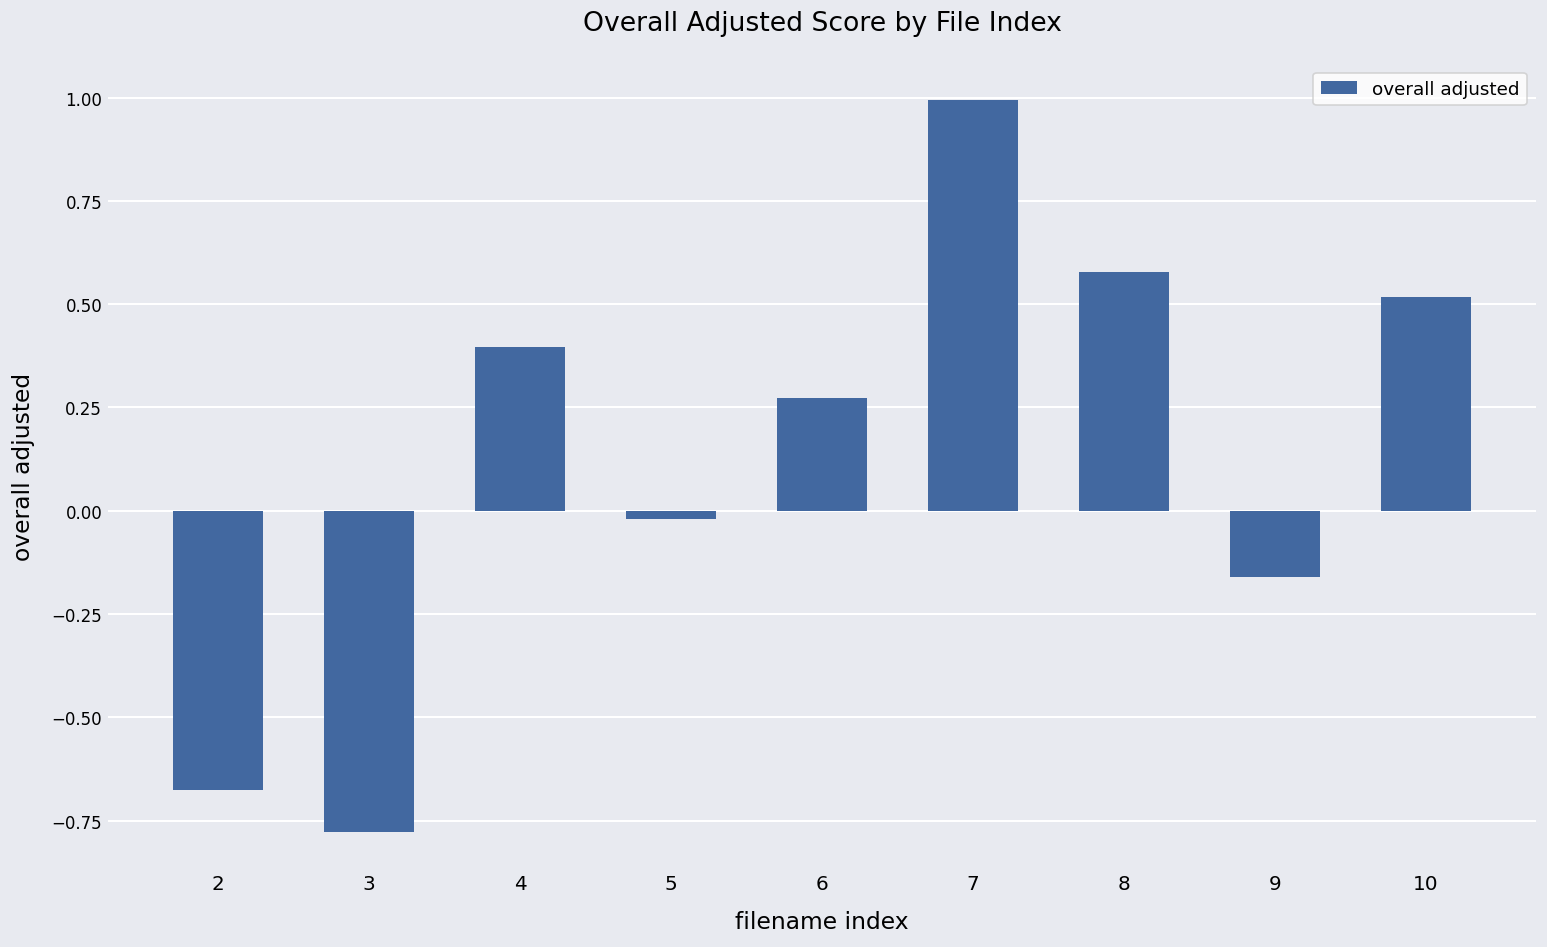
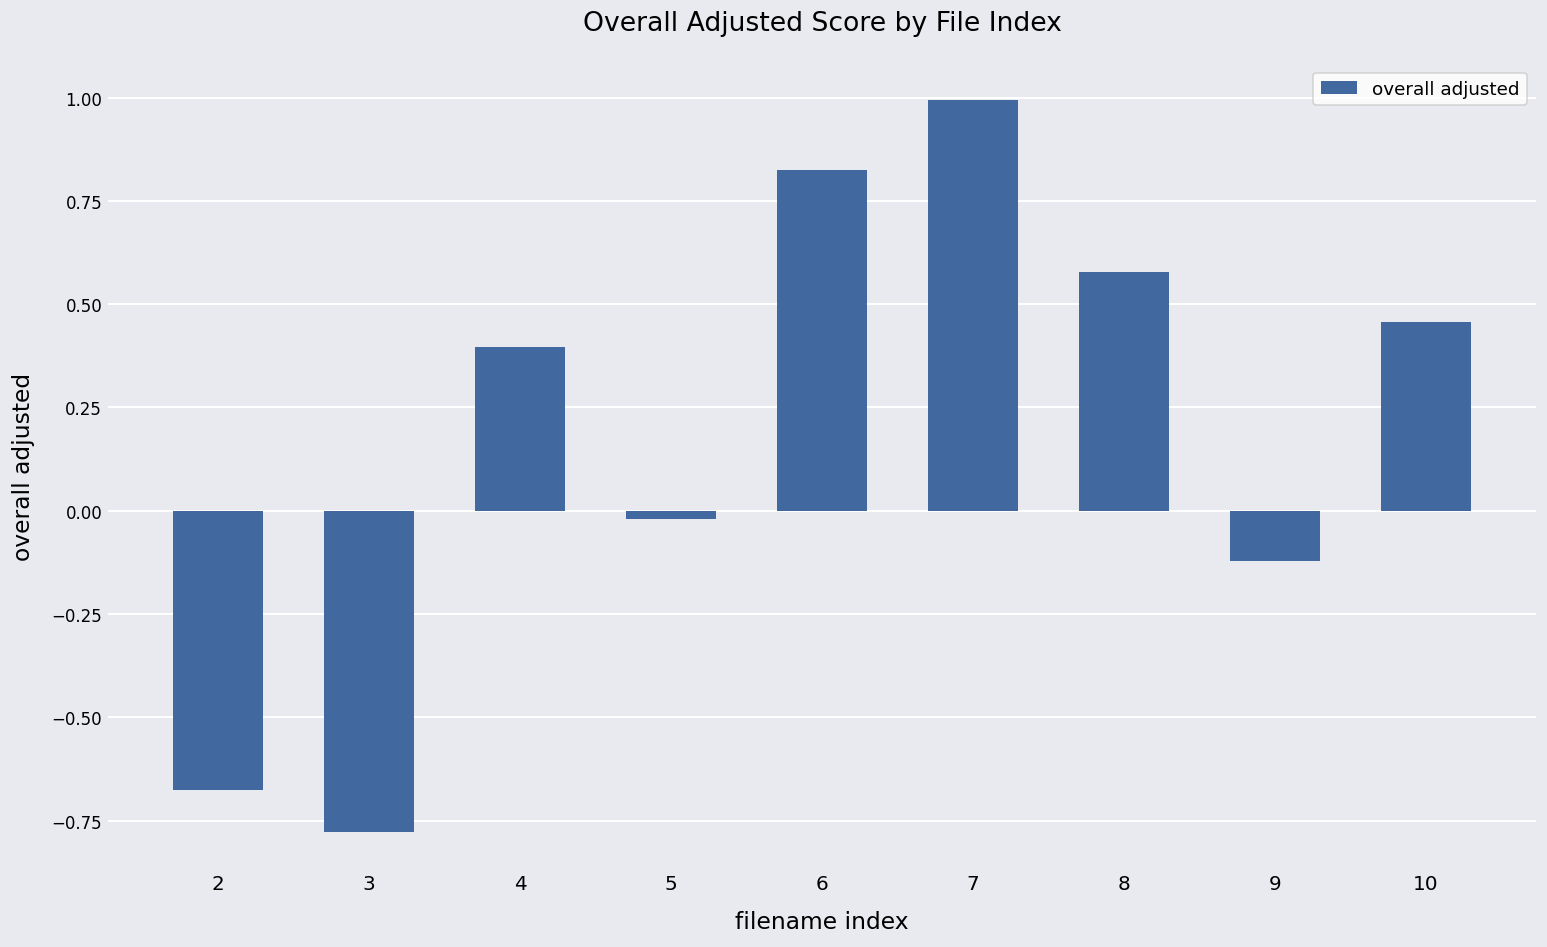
  {
    "2": -0.68,
    "3": -0.78,
    "4": 0.40,
    "5": -0.02,
-   "6": 0.27,
+   "6": 0.83,
    "7": 0.99,
    "8": 0.58,
-   "9": -0.16,
-   "10": 0.52
+   "9": -0.12,
+   "10": 0.46
  }
